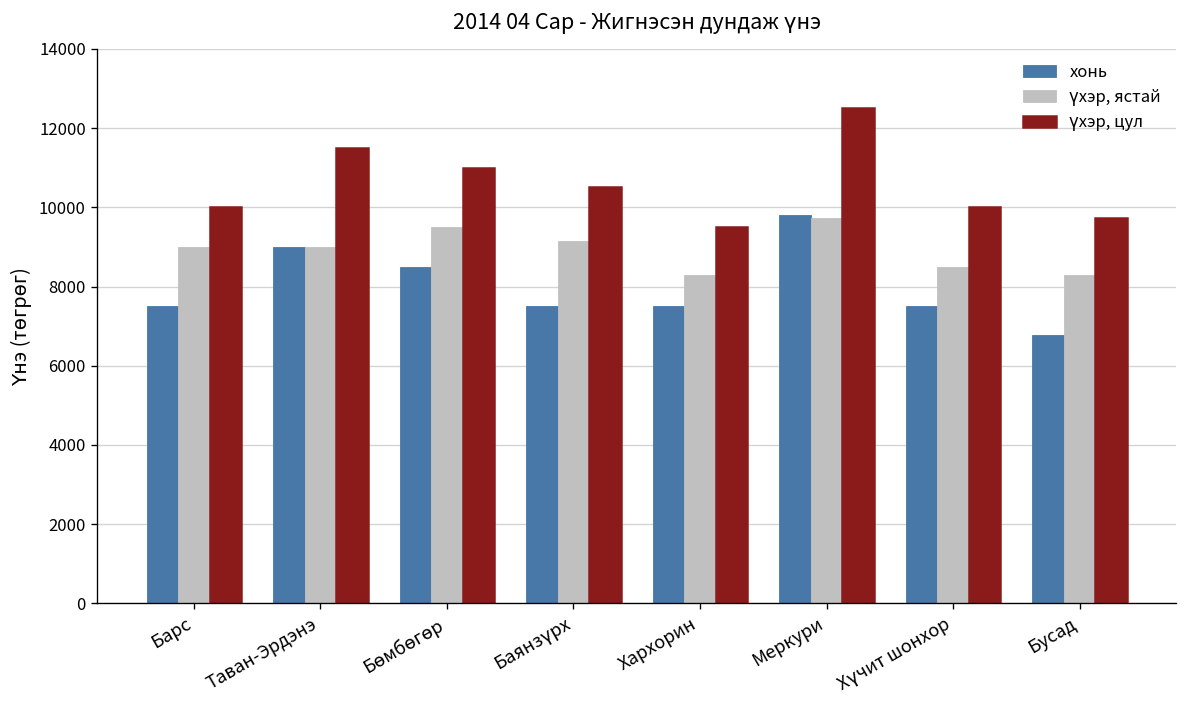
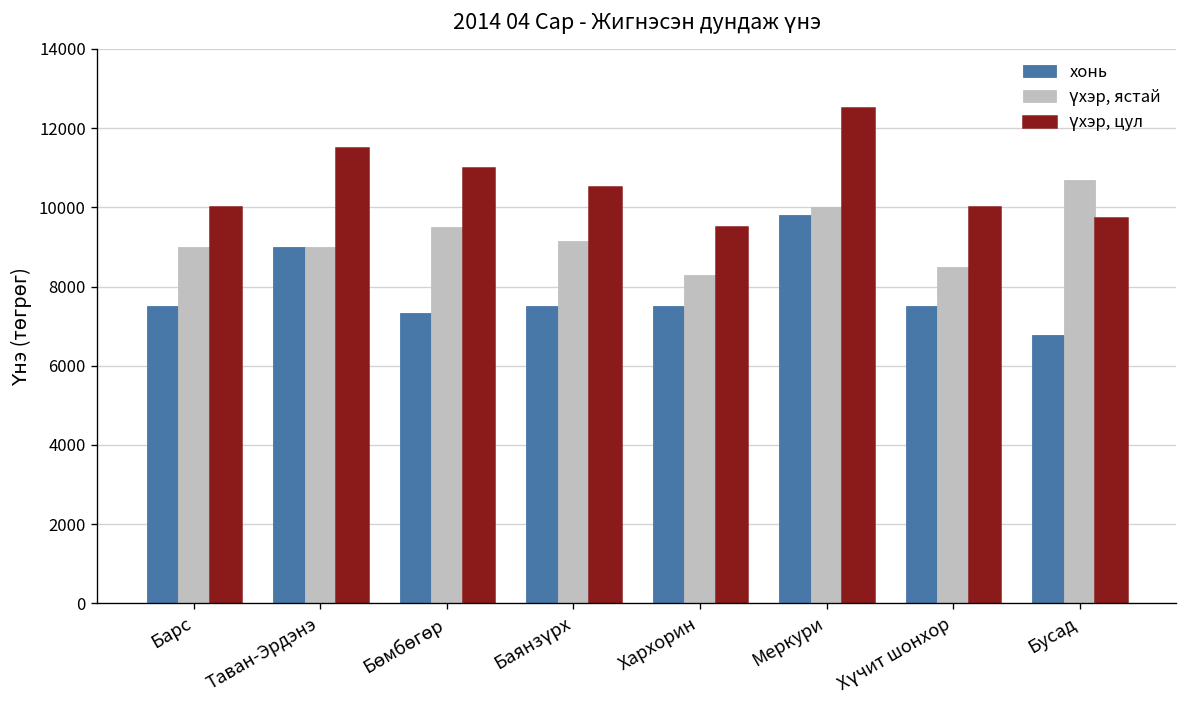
  {
    "хонь": {
      "Барс": 7500,
      "Таван-Эрдэнэ": 9000,
-     "Бөмбөгөр": 8500,
+     "Бөмбөгөр": 7300,
      "Баянзүрх": 7500,
      "Хархорин": 7500,
      "Меркури": 9800,
      "Хүчит шонхор": 7500,
      "Бусад": 6800
    },
    "үхэр, ястай": {
      "Барс": 9000,
      "Таван-Эрдэнэ": 9000,
      "Бөмбөгөр": 9500,
      "Баянзүрх": 9200,
      "Хархорин": 8300,
-     "Меркури": 9700,
+     "Меркури": 10000,
      "Хүчит шонхор": 8500,
-     "Бусад": 8300
+     "Бусад": 10700
    },
    "үхэр, цул": {
      "Барс": 10000,
      "Таван-Эрдэнэ": 11500,
      "Бөмбөгөр": 11000,
      "Баянзүрх": 10500,
      "Хархорин": 9500,
      "Меркури": 12500,
      "Хүчит шонхор": 10000,
      "Бусад": 9700
    }
  }
